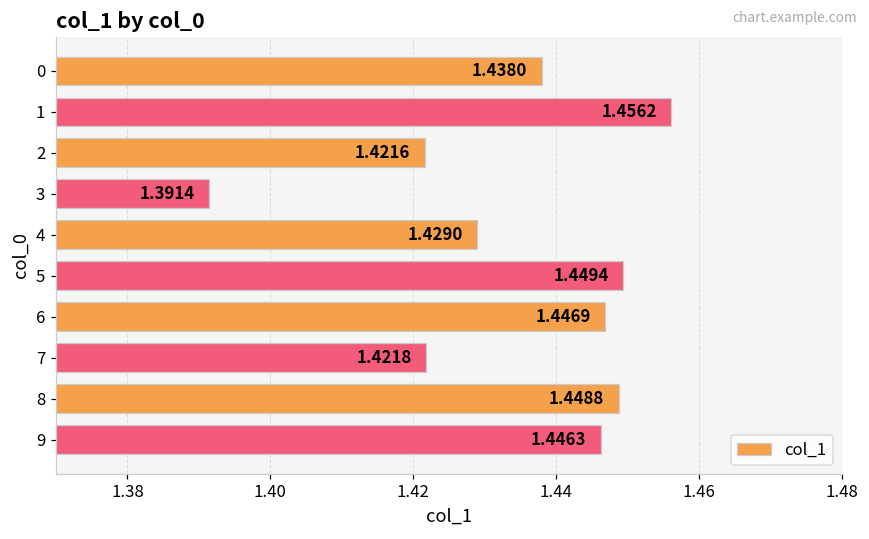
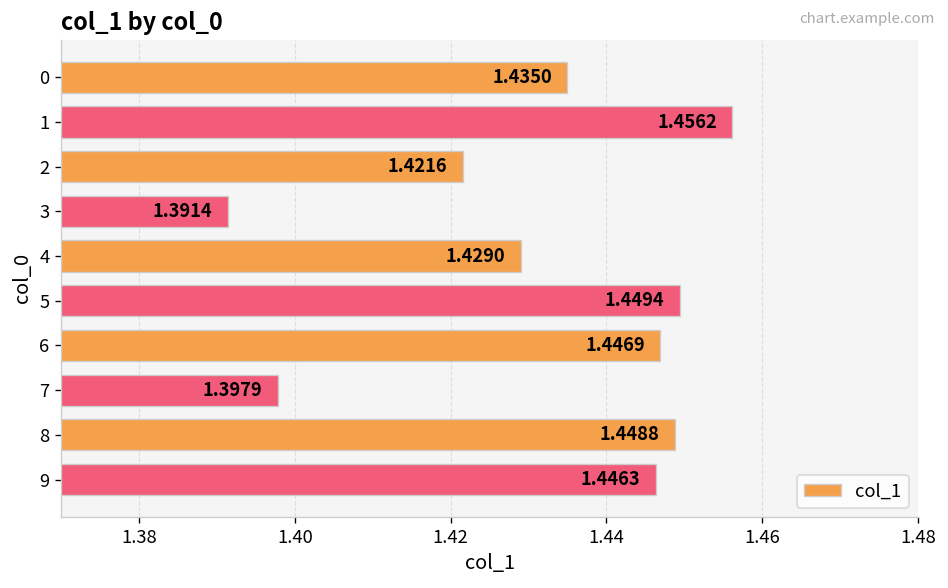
  {
-   "0": 1.4380,
+   "0": 1.4350,
    "1": 1.4562,
    "2": 1.4216,
    "3": 1.3914,
    "4": 1.4290,
    "5": 1.4494,
    "6": 1.4469,
-   "7": 1.4218,
+   "7": 1.3979,
    "8": 1.4488,
    "9": 1.4463
  }
